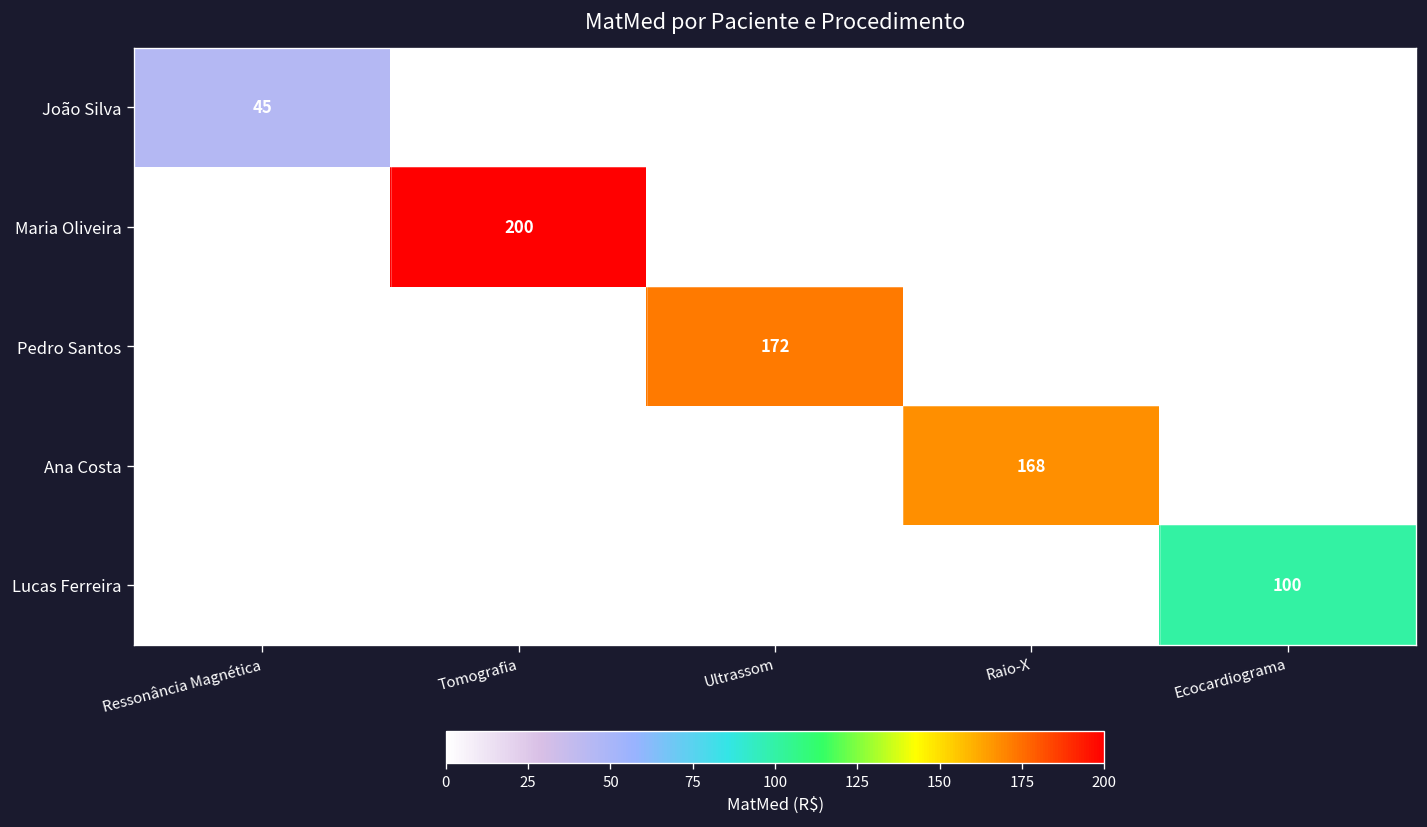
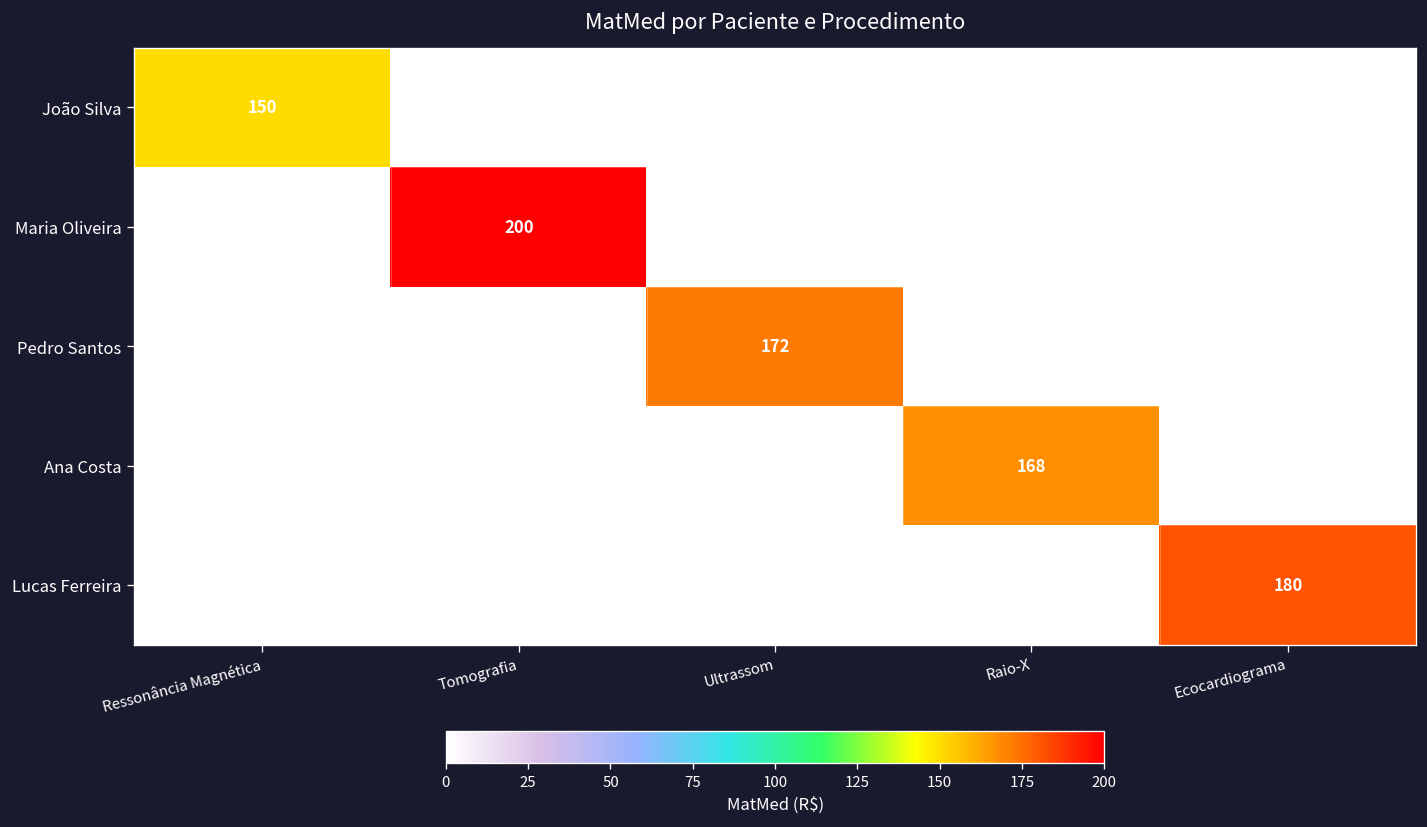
  {
    "João Silva": {
-     "Ressonância Magnética": 45
+     "Ressonância Magnética": 150
    },
    "Maria Oliveira": {
      "Tomografia": 200
    },
    "Pedro Santos": {
      "Ultrassom": 172
    },
    "Ana Costa": {
      "Raio-X": 168
    },
    "Lucas Ferreira": {
-     "Ecocardiograma": 100
+     "Ecocardiograma": 180
    }
  }
